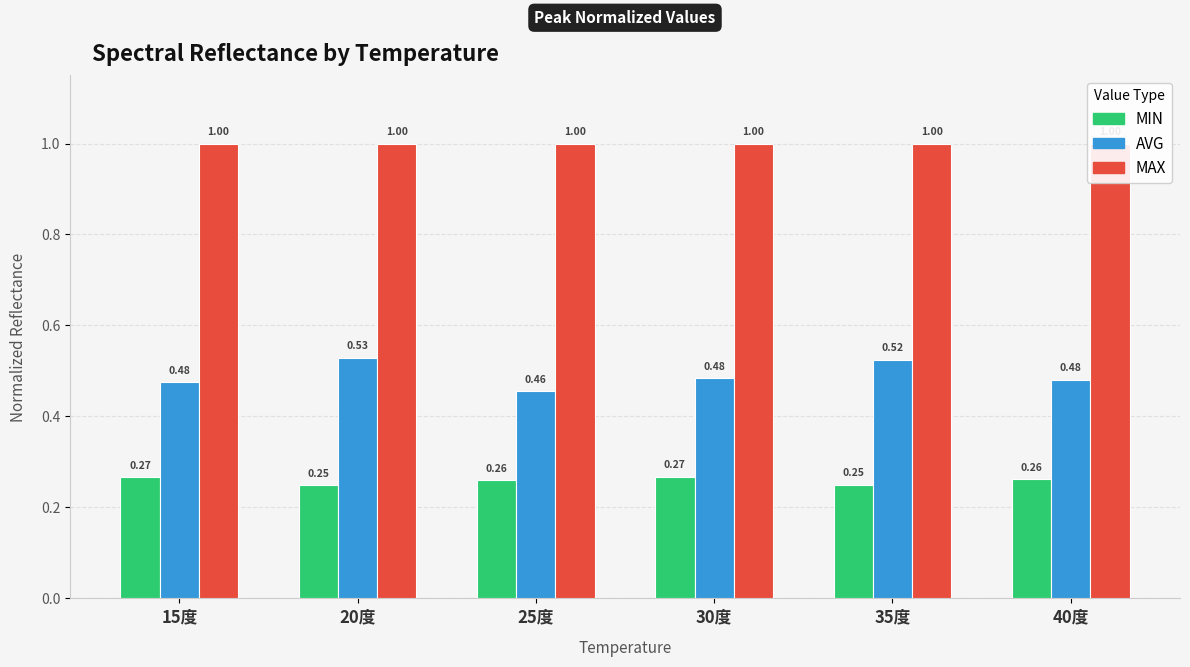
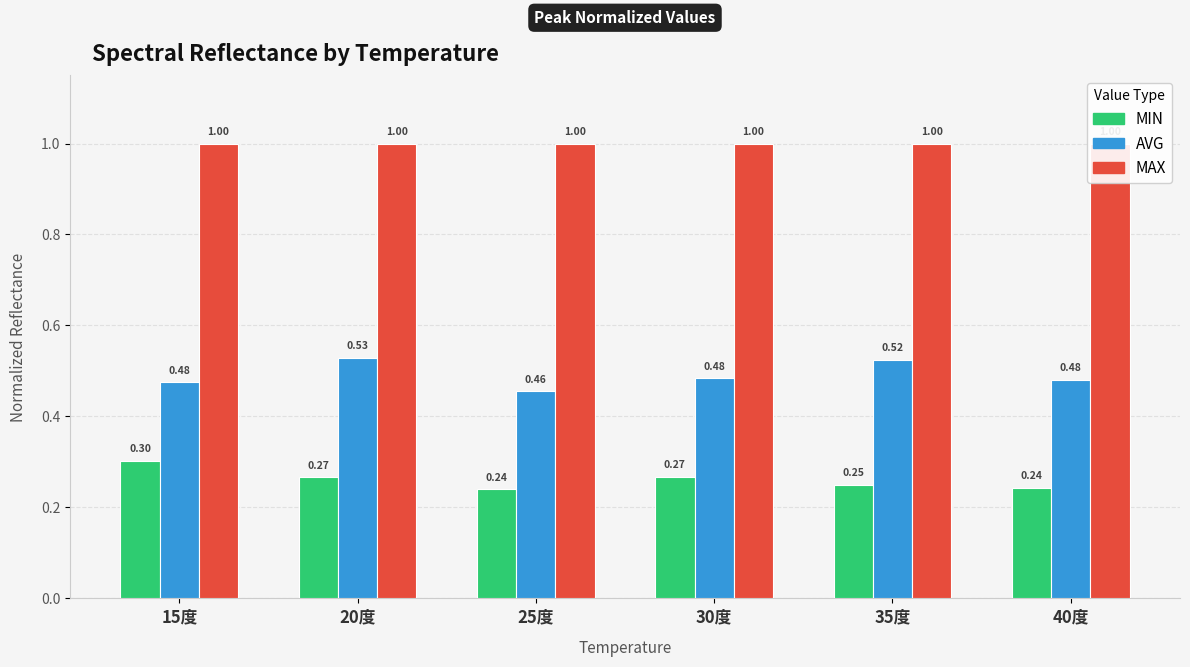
  {
    "MIN": {
-     "15度": 0.27,
-     "20度": 0.25,
-     "25度": 0.26,
+     "15度": 0.30,
+     "20度": 0.27,
+     "25度": 0.24,
      "30度": 0.27,
      "35度": 0.25,
-     "40度": 0.26
+     "40度": 0.24
    },
    "AVG": {
      "15度": 0.48,
      "20度": 0.53,
      "25度": 0.46,
      "30度": 0.48,
      "35度": 0.52,
      "40度": 0.48
    },
    "MAX": {
      "15度": 1.00,
      "20度": 1.00,
      "25度": 1.00,
      "30度": 1.00,
      "35度": 1.00
    }
  }
